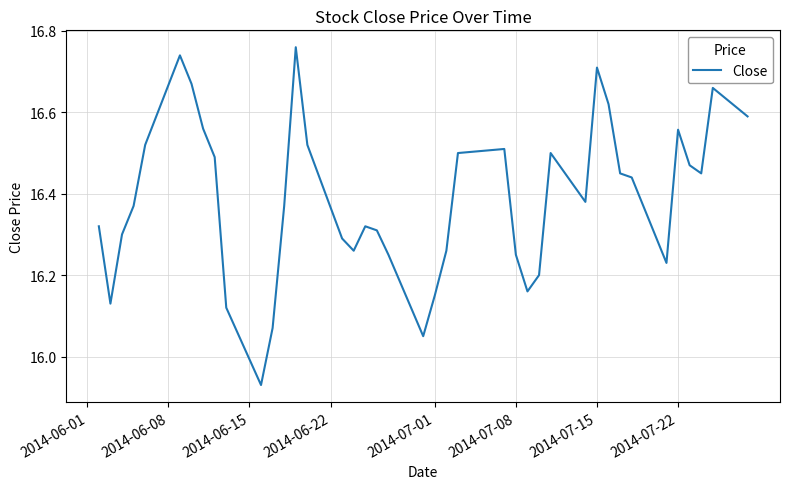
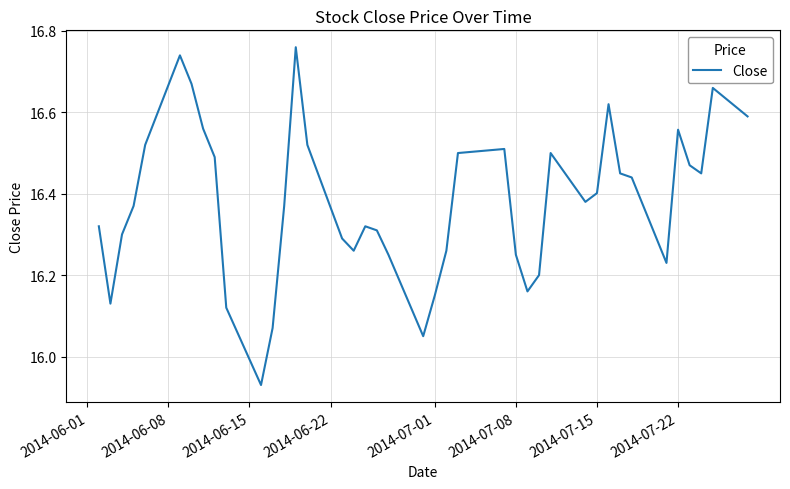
  {
    "2014-07-01": 16.15,
    "2014-07-08": 16.25,
-   "2014-07-15": 16.71,
+   "2014-07-15": 16.40,
    "2014-07-22": 16.56
  }
